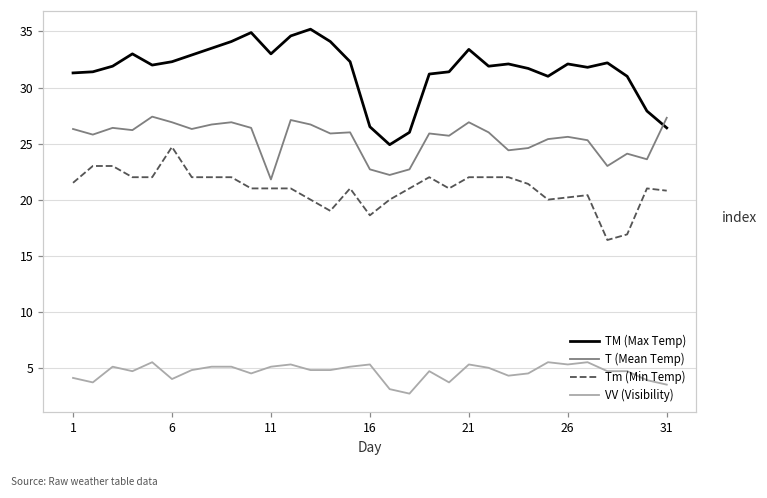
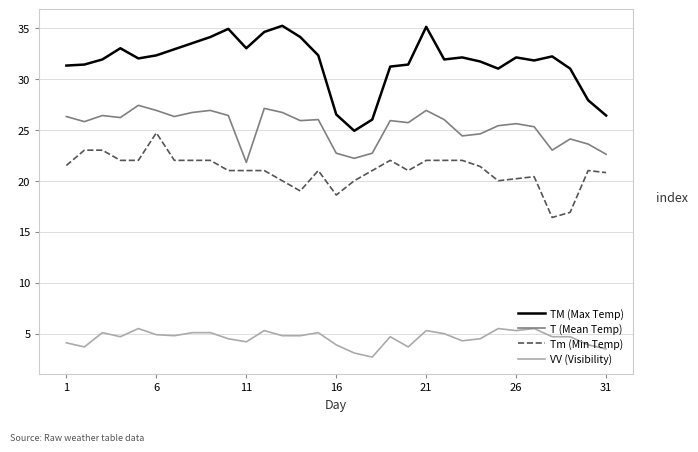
  {
    "TM (Max Temp)": {
      "1": 31.3,
      "6": 32.3,
      "11": 33.0,
      "16": 26.5,
-     "21": 33.4,
+     "21": 35.1,
      "26": 32.1,
      "31": 26.4
    },
    "T (Mean Temp)": {
      "1": 26.3,
      "6": 26.9,
      "11": 21.8,
      "16": 22.7,
      "21": 26.9,
      "26": 25.6,
-     "31": 27.3
+     "31": 22.6
    },
    "Tm (Min Temp)": {
      "1": 21.5,
      "6": 24.7,
      "11": 21.0,
      "16": 18.6,
      "21": 22.0,
      "26": 20.2,
      "31": 20.8
    },
    "VV (Visibility)": {
      "1": 4.1,
-     "6": 4.0,
-     "11": 5.1,
-     "16": 5.3,
+     "6": 4.9,
+     "11": 4.2,
+     "16": 3.9,
      "21": 5.3,
      "26": 5.3,
      "31": 3.5
    }
  }
